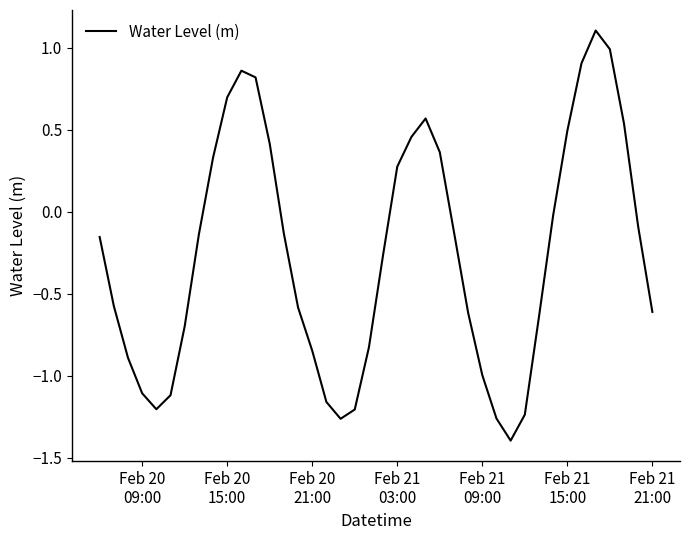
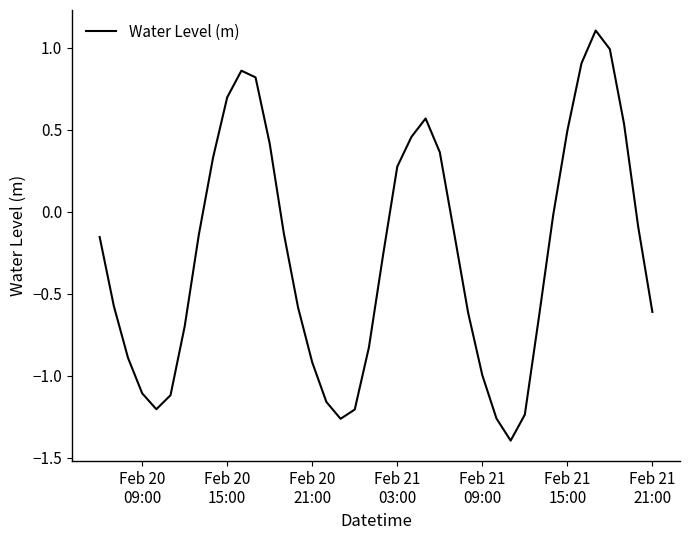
  {
    "Feb 20 09:00": -1.11,
    "Feb 20 15:00": 0.70,
-   "Feb 20 21:00": -0.85,
+   "Feb 20 21:00": -0.92,
    "Feb 21 03:00": 0.27,
    "Feb 21 09:00": -1.00,
    "Feb 21 15:00": 0.49,
    "Feb 21 21:00": -0.61
  }
